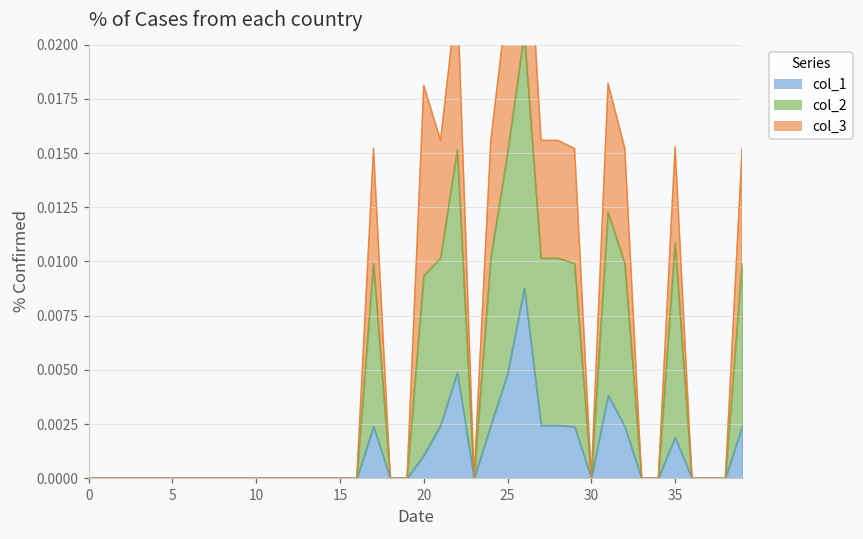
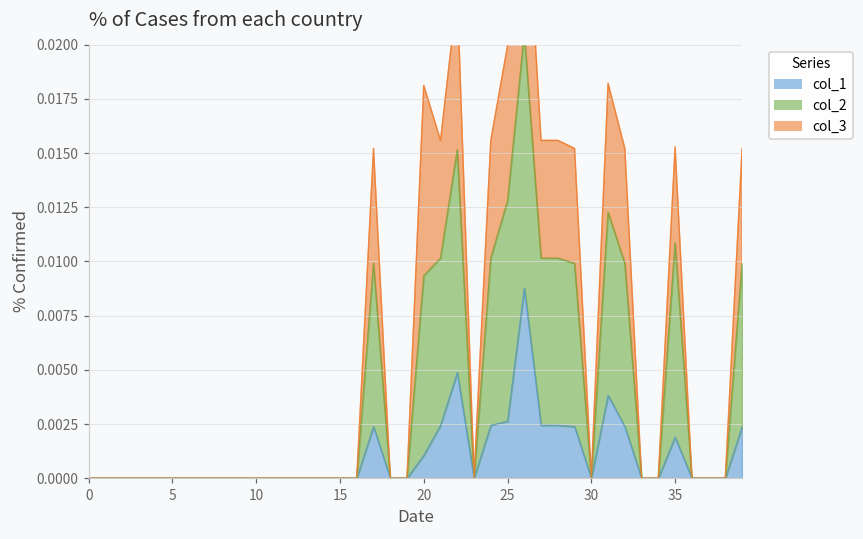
  {
    "col_1": {
      "20": 0.0011,
-     "25": 0.0048,
+     "25": 0.0026,
      "35": 0.0019
    },
    "col_2": {
      "20": 0.0083,
      "25": 0.0102,
      "35": 0.0090
    },
    "col_3": {
      "20": 0.0088,
      "35": 0.0044
    }
  }
